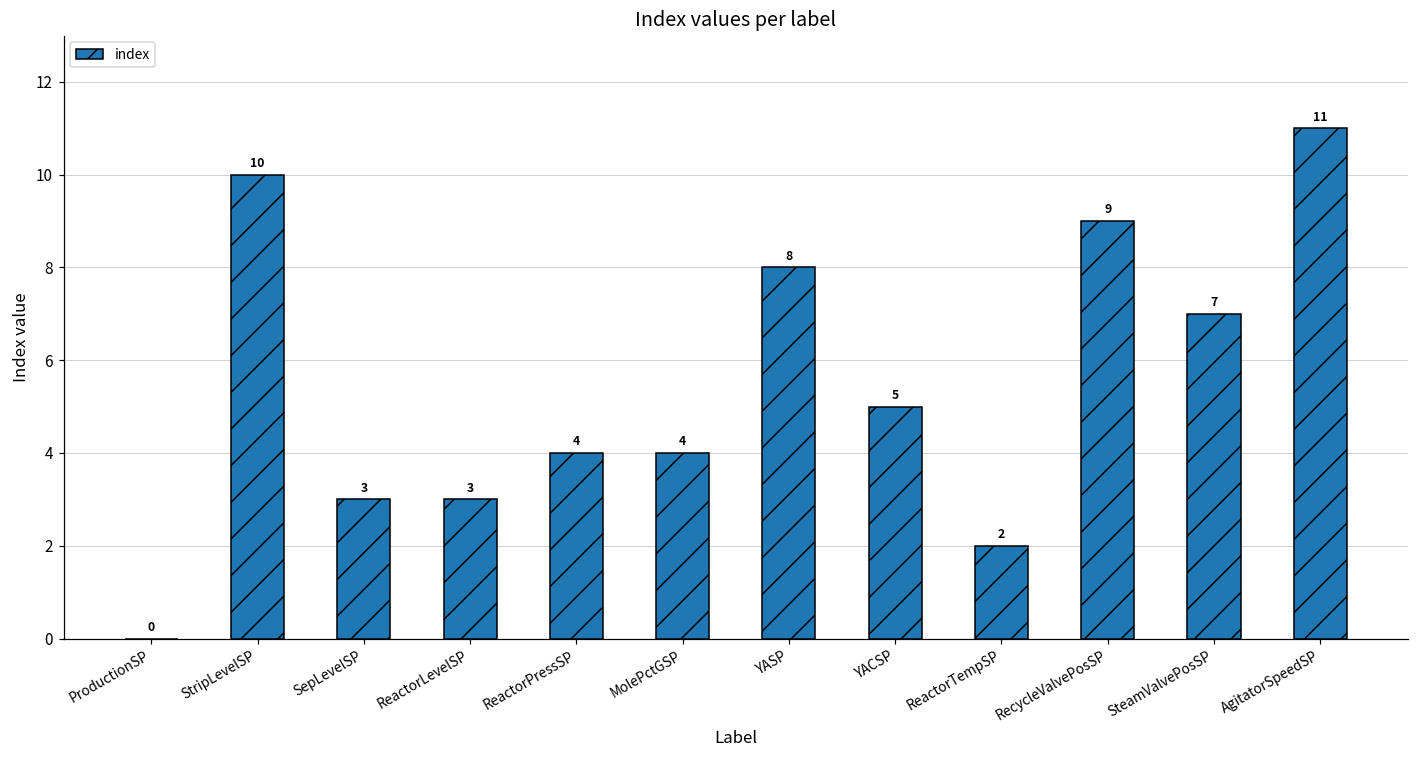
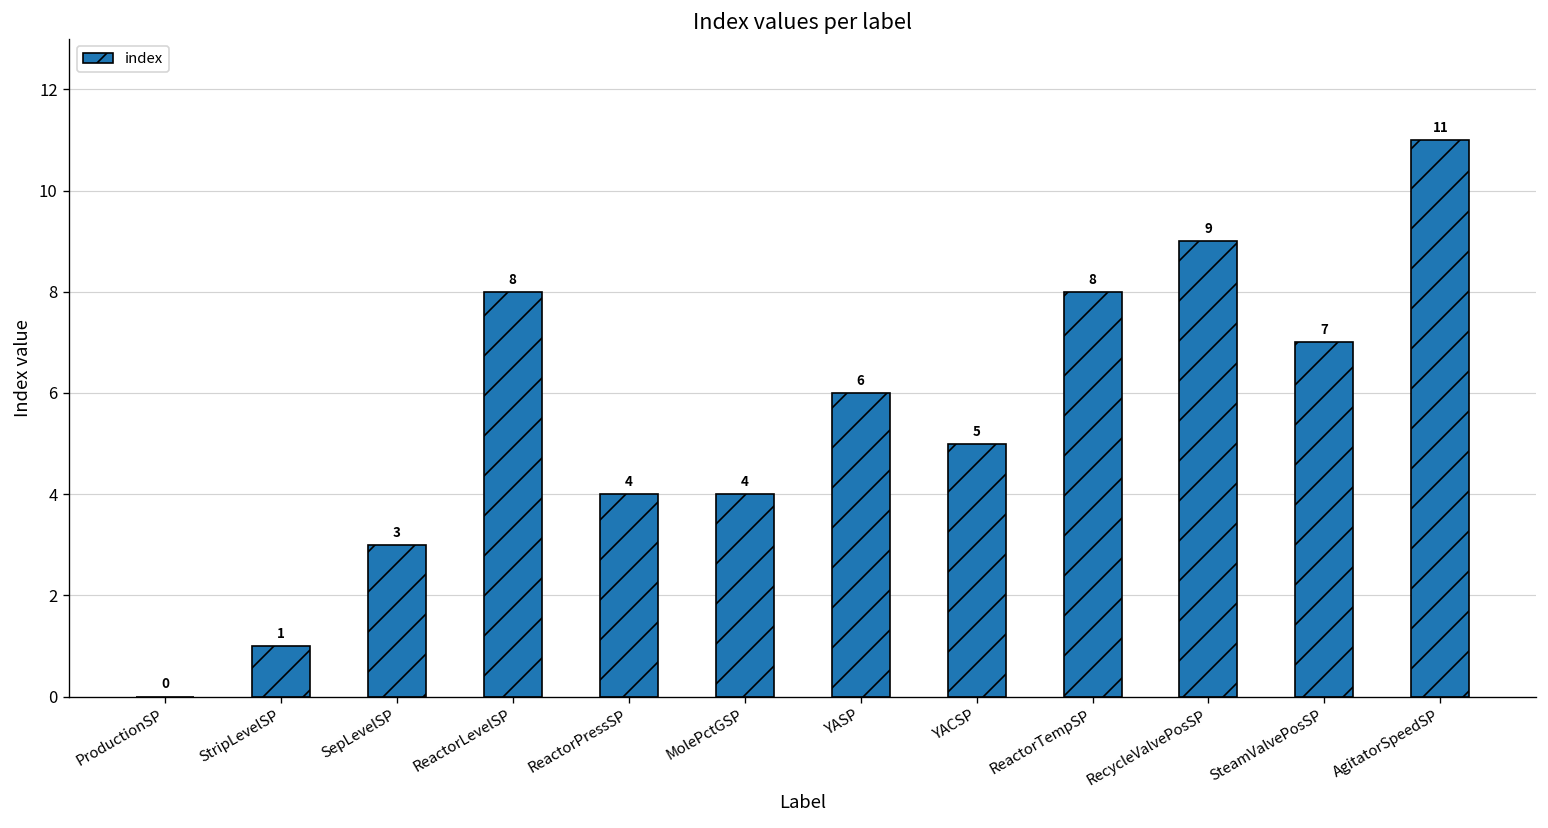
  {
    "ProductionSP": 0,
-   "StripLevelSP": 10,
+   "StripLevelSP": 1,
    "SepLevelSP": 3,
-   "ReactorLevelSP": 3,
+   "ReactorLevelSP": 8,
    "ReactorPressSP": 4,
    "MolePctGSP": 4,
-   "YASP": 8,
+   "YASP": 6,
    "YACSP": 5,
-   "ReactorTempSP": 2,
+   "ReactorTempSP": 8,
    "RecycleValvePosSP": 9,
    "SteamValvePosSP": 7,
    "AgitatorSpeedSP": 11
  }
